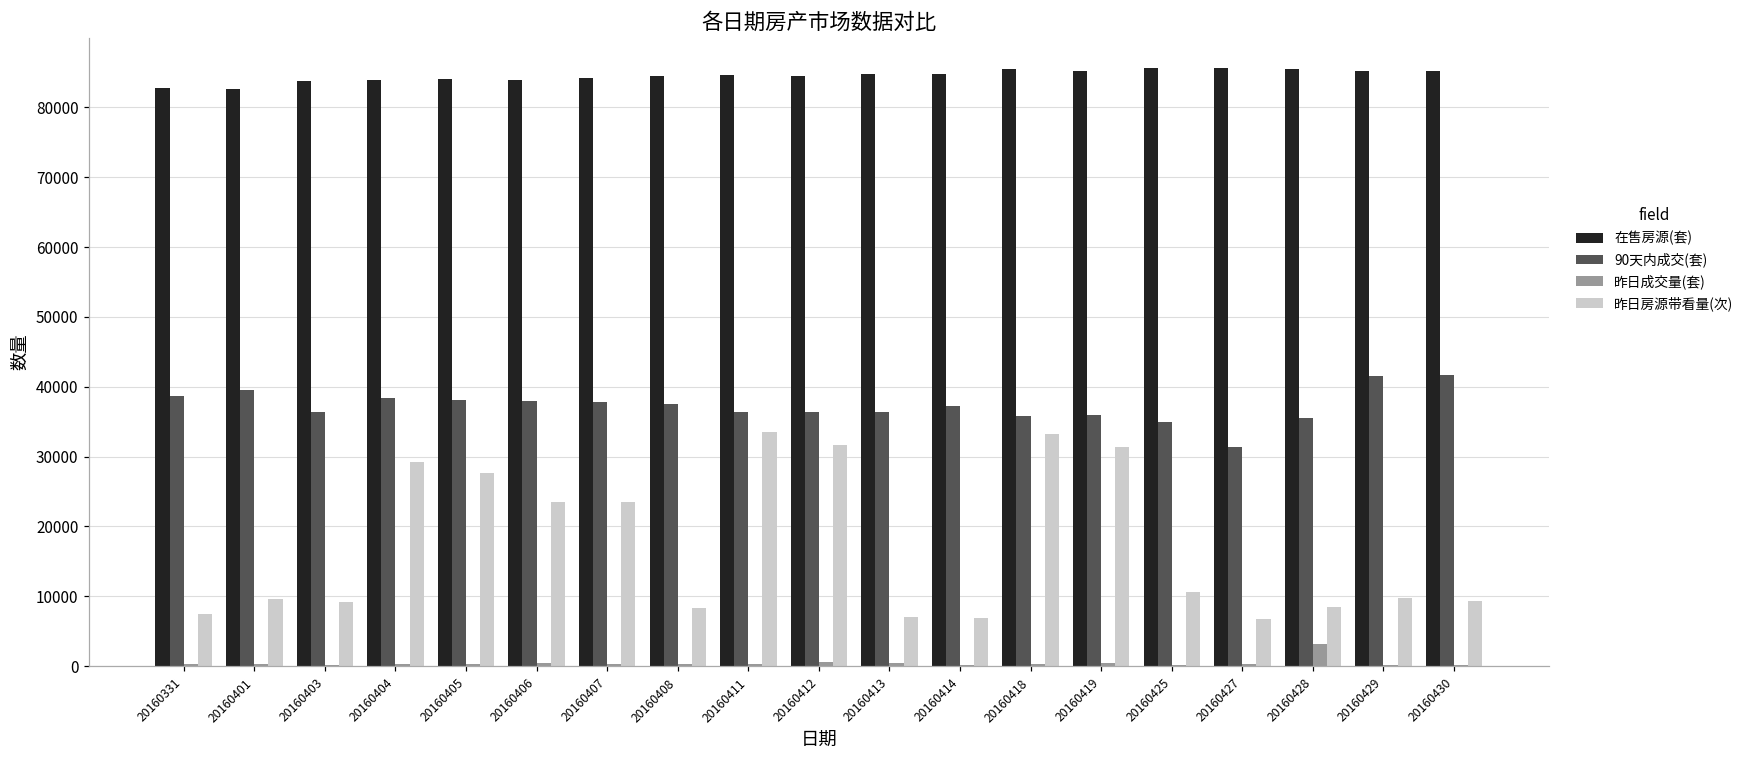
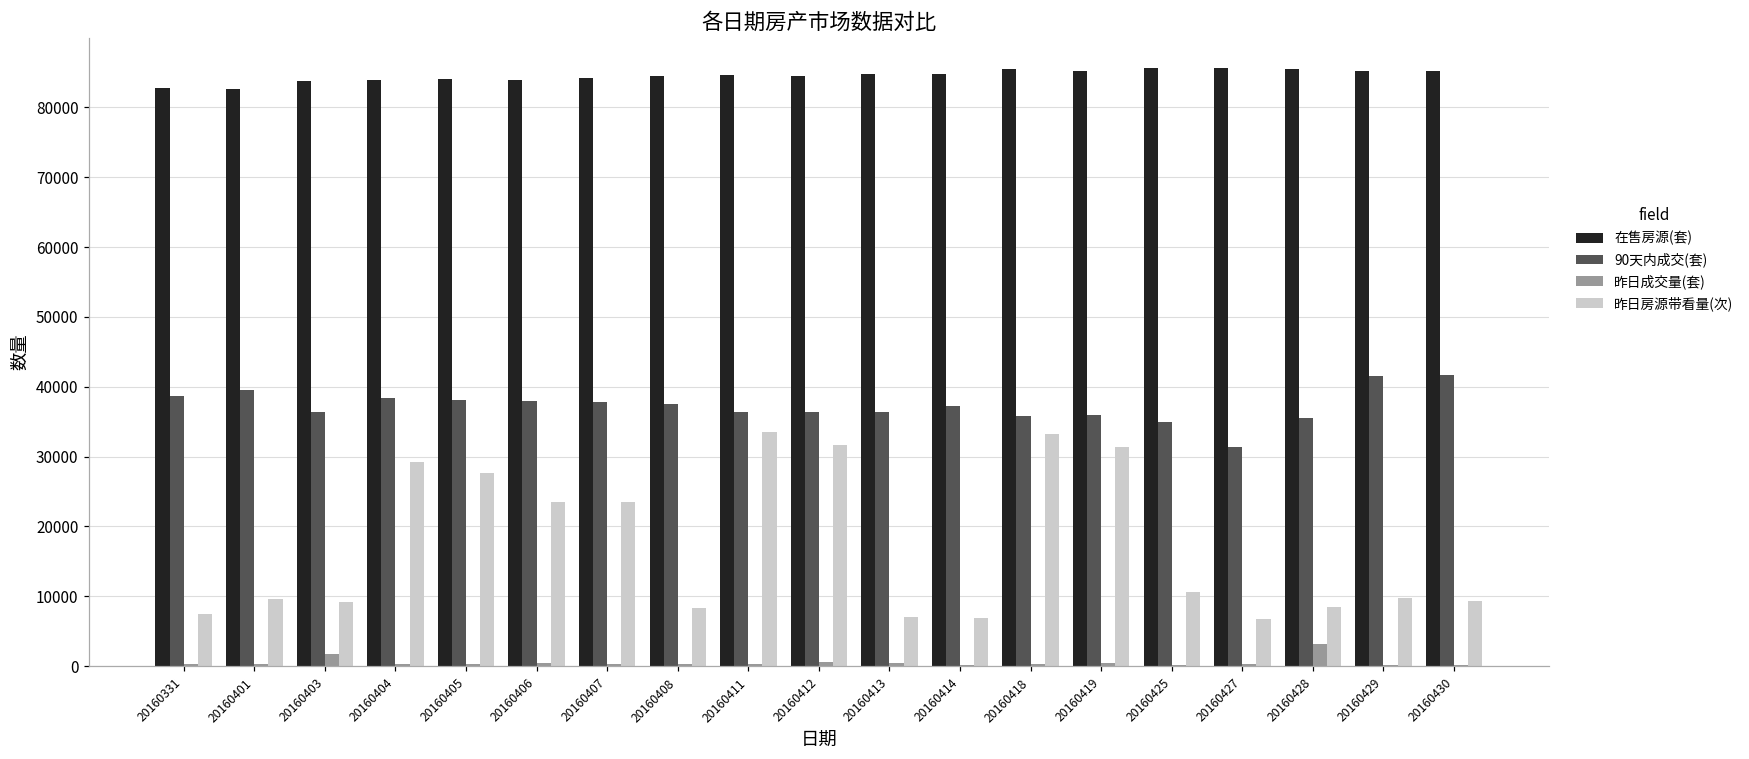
  {
    "在售房源(套)": {
      "20160331": 83000,
      "20160401": 83000,
      "20160403": 84000,
      "20160404": 84000,
      "20160405": 84000,
      "20160406": 84000,
      "20160407": 84000,
      "20160408": 85000,
      "20160411": 85000,
      "20160412": 85000,
      "20160413": 85000,
      "20160414": 85000,
      "20160418": 85000,
      "20160419": 85000,
      "20160425": 86000,
      "20160427": 86000,
      "20160428": 86000,
      "20160429": 85000,
      "20160430": 85000
    },
    "90天内成交(套)": {
      "20160331": 39000,
      "20160401": 40000,
      "20160403": 36000,
      "20160404": 38000,
      "20160405": 38000,
      "20160406": 38000,
      "20160407": 38000,
      "20160408": 37000,
      "20160411": 36000,
      "20160412": 36000,
      "20160413": 36000,
      "20160414": 37000,
      "20160418": 36000,
      "20160419": 36000,
      "20160425": 35000,
      "20160427": 31000,
      "20160428": 36000,
      "20160429": 42000,
      "20160430": 42000
    },
    "昨日成交量(套)": {
-     "20160403": 0,
+     "20160403": 2000,
      "20160406": 1000,
      "20160412": 1000,
      "20160413": 0,
      "20160419": 0,
      "20160428": 3000
    },
    "昨日房源带看量(次)": {
      "20160331": 7000,
      "20160401": 10000,
      "20160403": 9000,
      "20160404": 29000,
      "20160405": 28000,
      "20160406": 24000,
      "20160407": 24000,
      "20160408": 8000,
      "20160411": 34000,
      "20160412": 32000,
      "20160413": 7000,
      "20160414": 7000,
      "20160418": 33000,
      "20160419": 31000,
      "20160425": 11000,
      "20160427": 7000,
      "20160428": 9000,
      "20160429": 10000,
      "20160430": 9000
    }
  }
